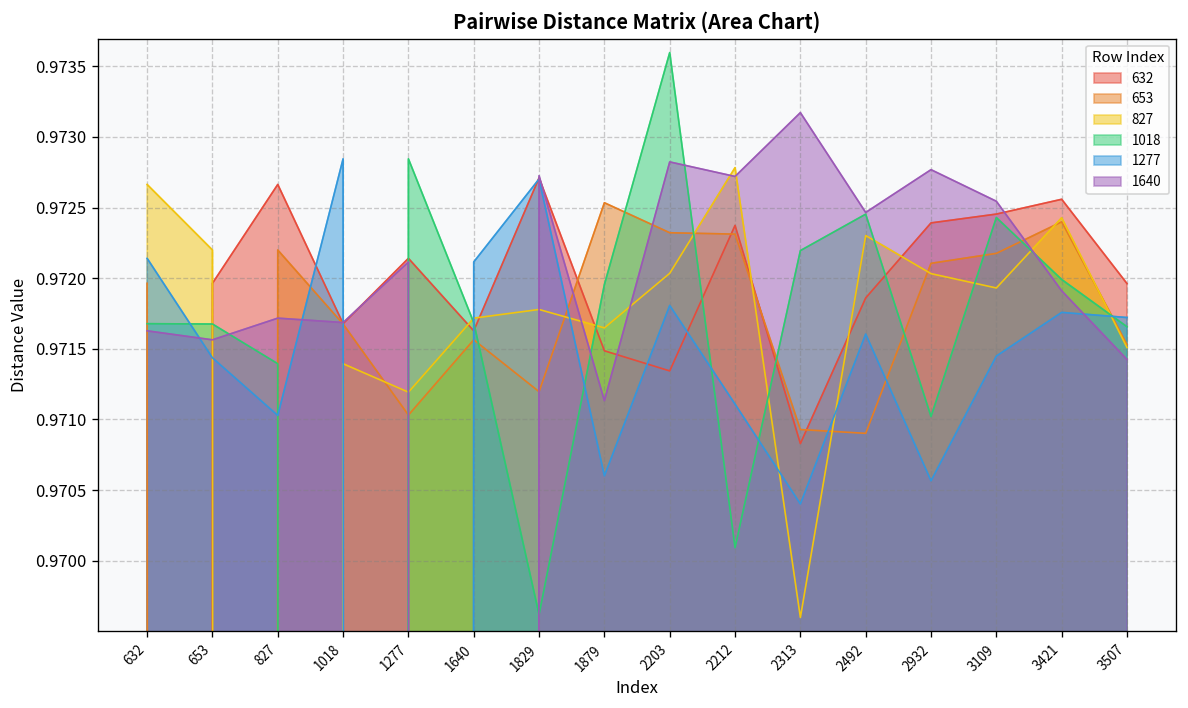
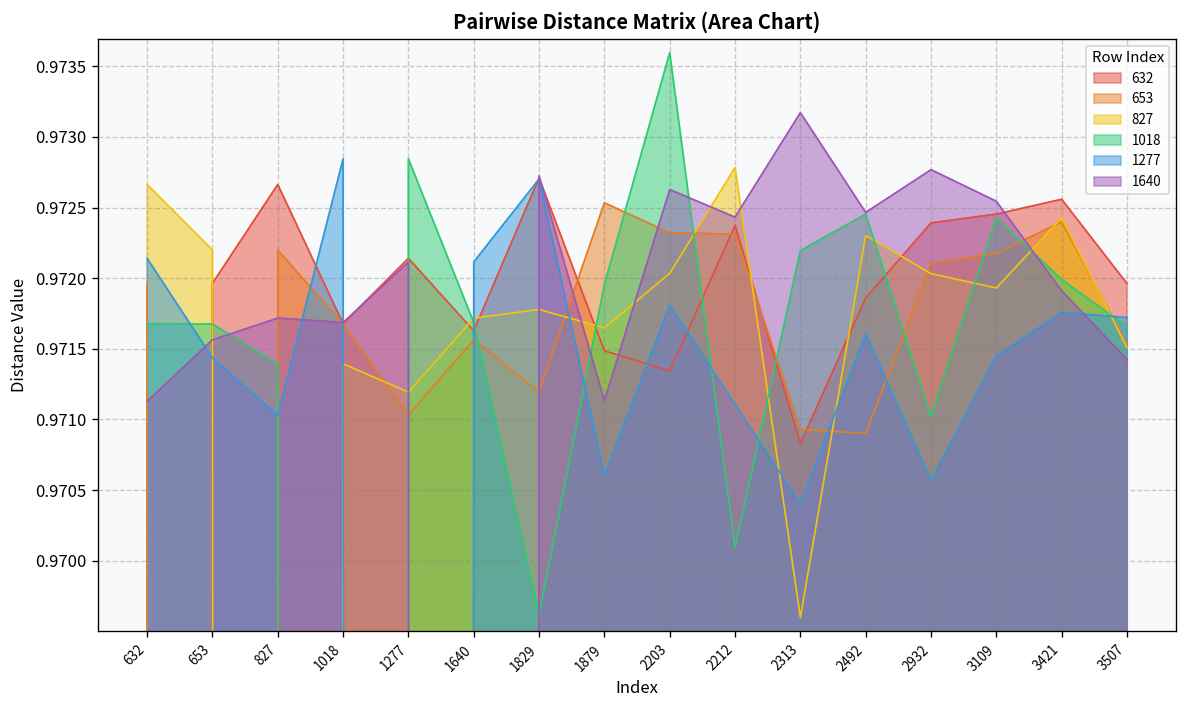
  {
    "1018": {
      "632": 0.97168,
      "653": 0.97168,
      "827": 0.97139,
      "1277": 0.97284,
      "1640": 0.97169,
      "1829": 0.96962,
      "1879": 0.97195,
      "2203": 0.97360,
      "2212": 0.97009,
      "2313": 0.97220,
      "2932": 0.97102,
      "3109": 0.97243,
      "3421": 0.97199,
      "3507": 0.97166
    },
    "1277": {
      "632": 0.97214,
      "653": 0.97144,
      "827": 0.97103,
      "1018": 0.97284,
      "1640": 0.97211,
      "1879": 0.97060,
      "2203": 0.97181,
      "2212": 0.97111,
      "2313": 0.97040,
      "2492": 0.97160,
      "2932": 0.97057,
      "3109": 0.97145,
      "3421": 0.97176,
      "3507": 0.97172
    },
    "1640": {
-     "632": 0.97163,
+     "632": 0.97113,
      "653": 0.97156,
      "827": 0.97172,
      "1277": 0.97211,
      "1879": 0.97113,
-     "2203": 0.97282,
-     "2212": 0.97272,
+     "2203": 0.97263,
+     "2212": 0.97243,
      "2313": 0.97317,
      "2932": 0.97277,
      "3109": 0.97254,
      "3421": 0.97191,
      "3507": 0.97142
    }
  }
